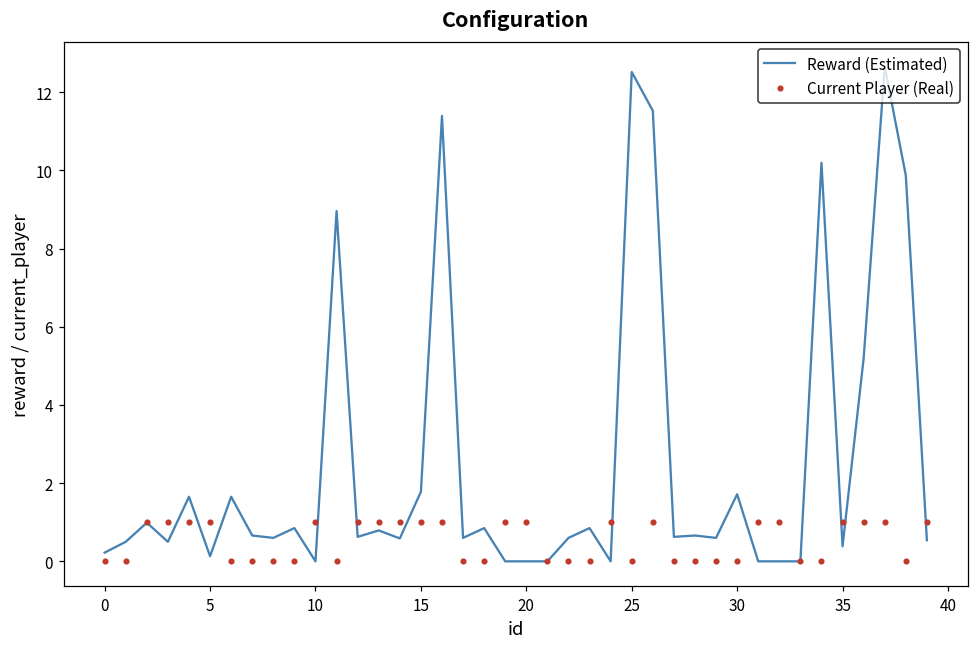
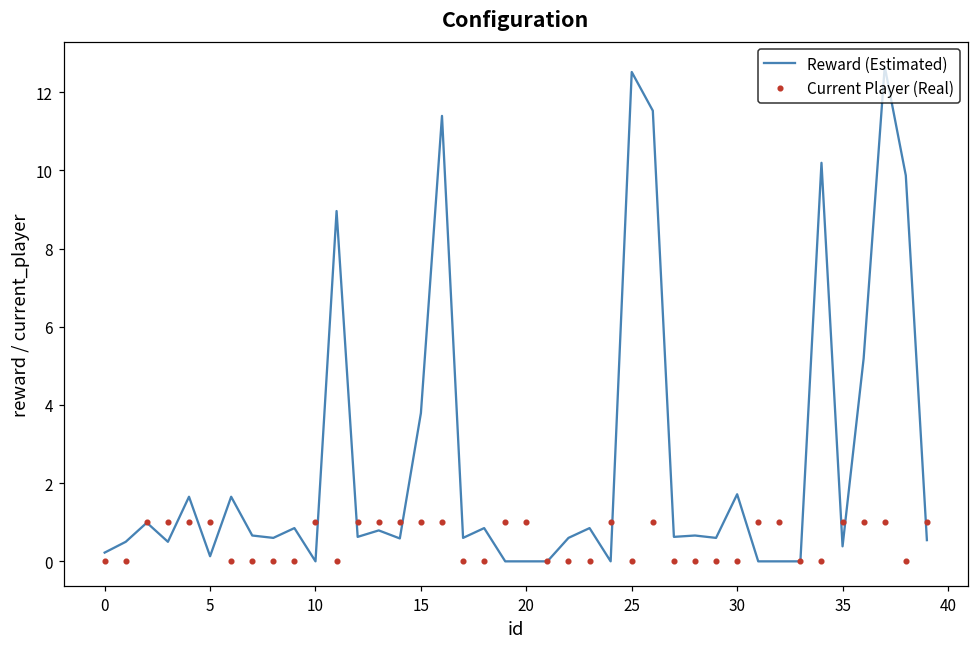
  {
    "Reward (Estimated)": {
      "0": 0.2,
      "5": 0.1,
      "10": 0.0,
-     "15": 1.8,
+     "15": 3.8,
      "20": 0.0,
      "25": 12.5,
      "30": 1.7,
      "35": 0.4
    },
    "Current Player (Real)": {
      "0": 0.0,
      "5": 1.0,
      "10": 1.0,
      "15": 1.0,
      "20": 1.0,
      "25": 0.0,
      "30": 0.0,
      "35": 1.0
    }
  }
